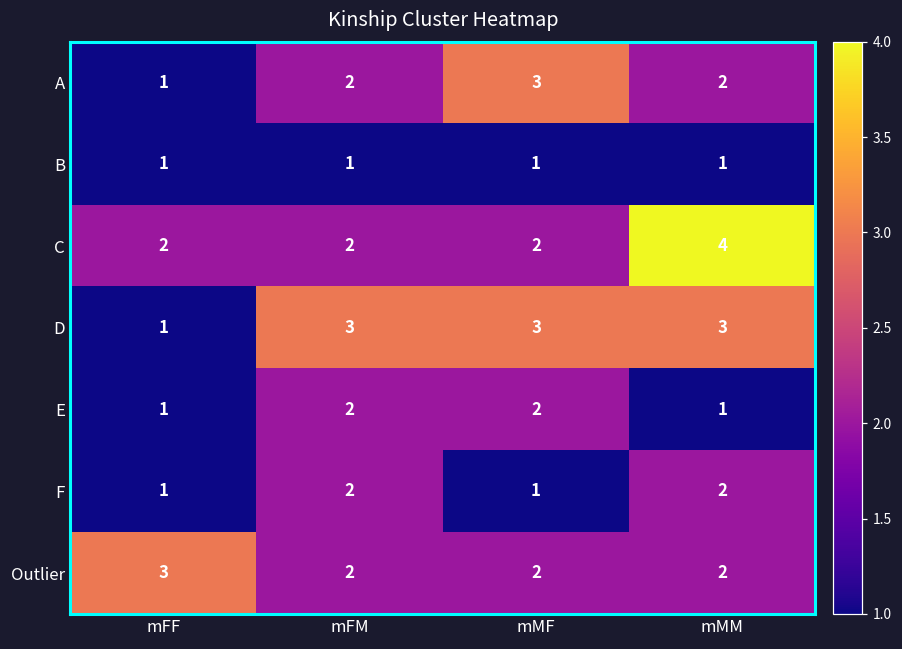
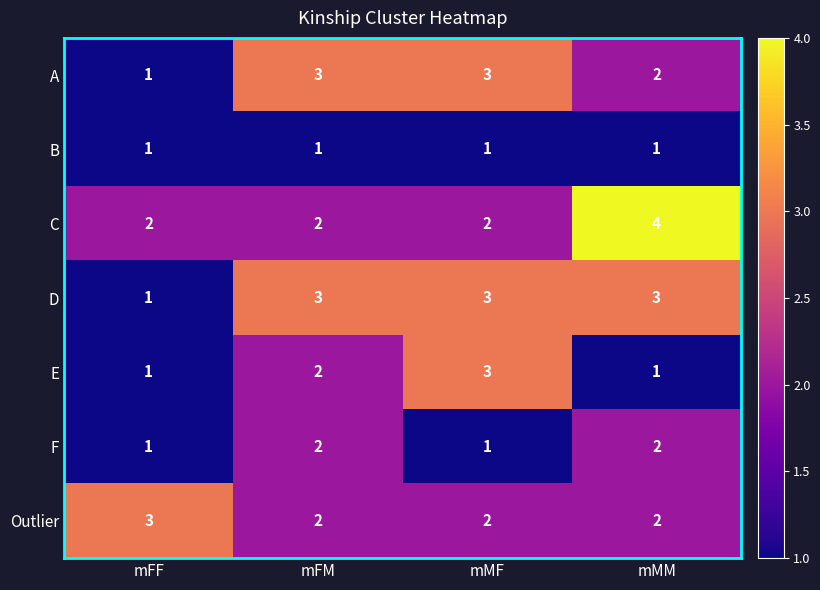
  {
    "A": {
      "mFF": 1,
-     "mFM": 2,
+     "mFM": 3,
      "mMF": 3,
      "mMM": 2
    },
    "B": {
      "mFF": 1,
      "mFM": 1,
      "mMF": 1,
      "mMM": 1
    },
    "C": {
      "mFF": 2,
      "mFM": 2,
      "mMF": 2,
      "mMM": 4
    },
    "D": {
      "mFF": 1,
      "mFM": 3,
      "mMF": 3,
      "mMM": 3
    },
    "E": {
      "mFF": 1,
      "mFM": 2,
-     "mMF": 2,
+     "mMF": 3,
      "mMM": 1
    },
    "F": {
      "mFF": 1,
      "mFM": 2,
      "mMF": 1,
      "mMM": 2
    },
    "Outlier": {
      "mFF": 3,
      "mFM": 2,
      "mMF": 2,
      "mMM": 2
    }
  }
